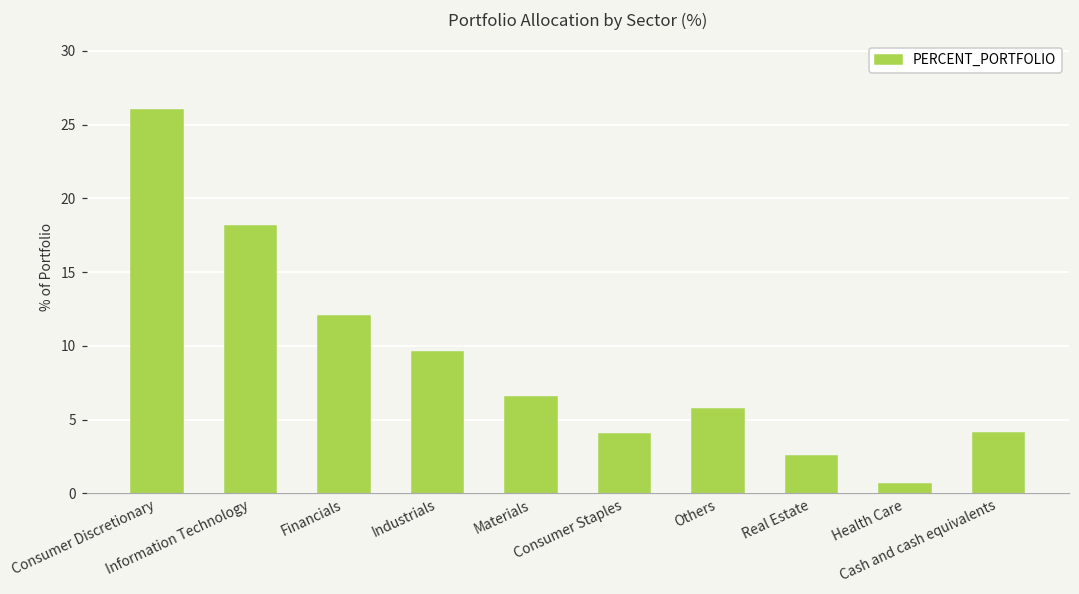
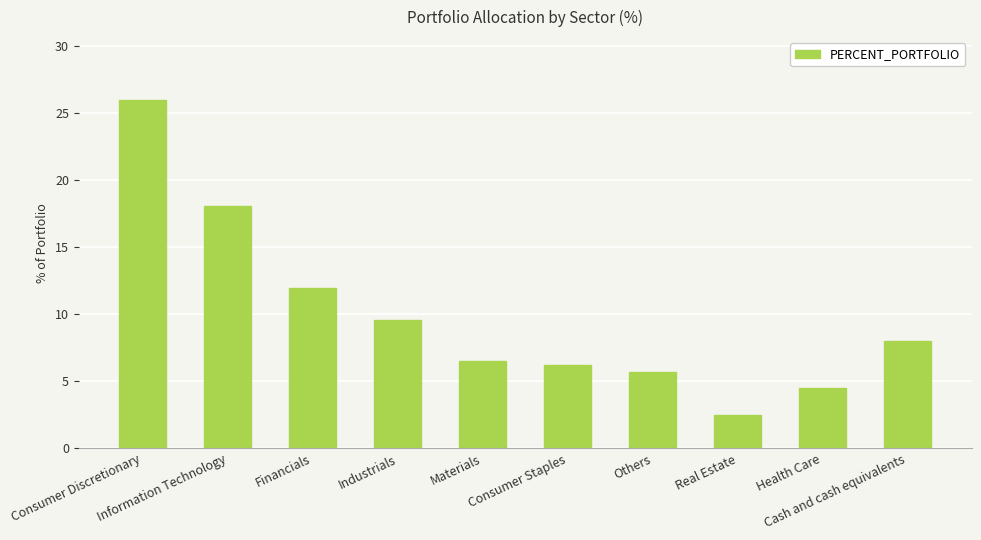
  {
    "Consumer Discretionary": 26.0,
    "Information Technology": 18.1,
    "Financials": 12.0,
    "Industrials": 9.6,
    "Materials": 6.5,
-   "Consumer Staples": 4.0,
+   "Consumer Staples": 6.2,
    "Others": 5.7,
    "Real Estate": 2.5,
-   "Health Care": 0.6,
-   "Cash and cash equivalents": 4.1
+   "Health Care": 4.5,
+   "Cash and cash equivalents": 8.0
  }
